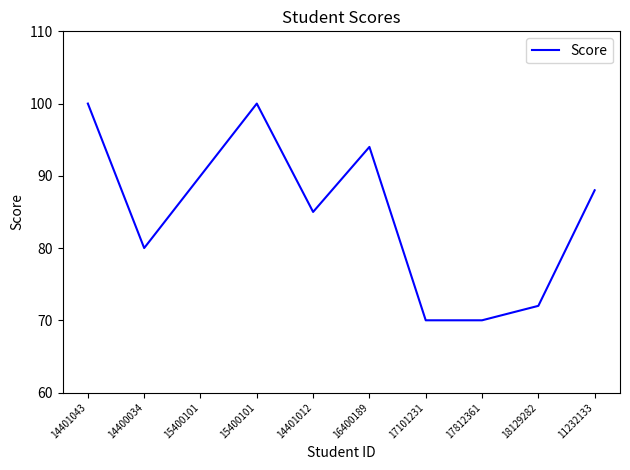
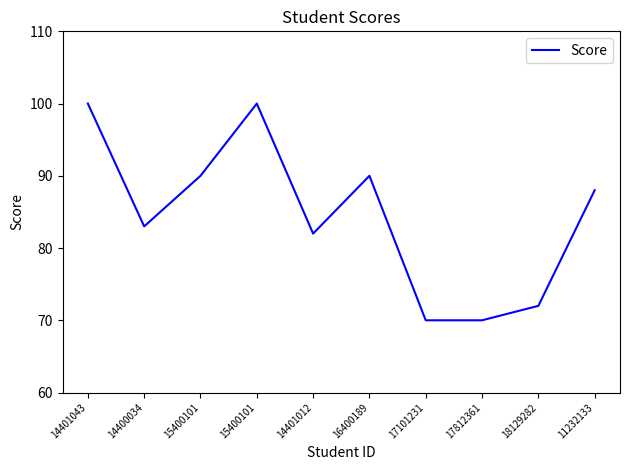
  {
    "14401043": 100,
-   "14400034": 80,
-   "14401012": 85,
-   "16400189": 94,
+   "14400034": 83,
+   "14401012": 82,
+   "16400189": 90,
    "17101231": 70,
    "17812361": 70,
    "18129282": 72,
    "11232133": 88
  }
